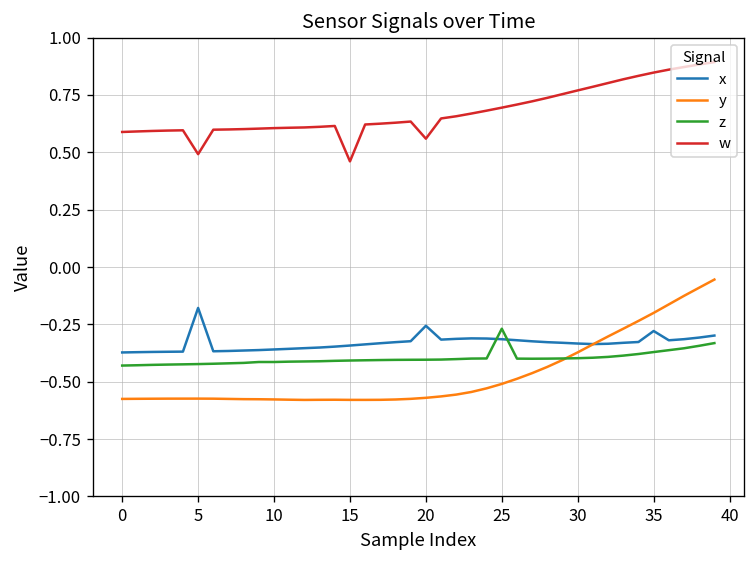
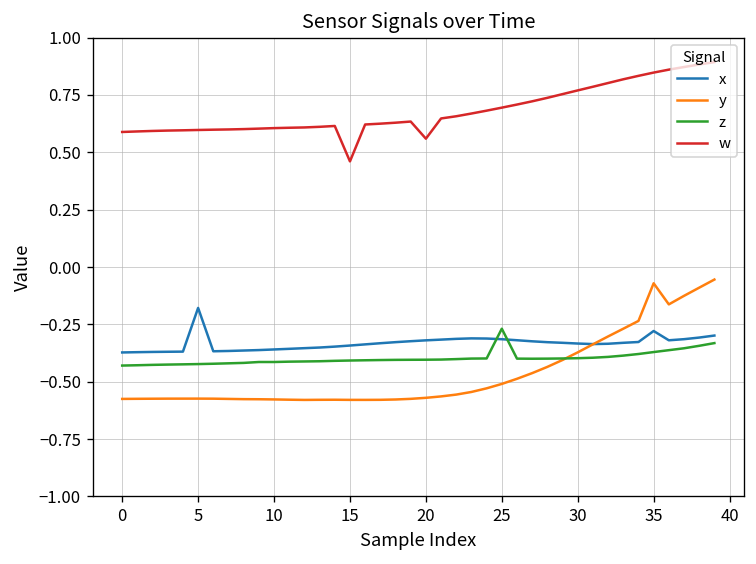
  {
    "x": {
      "0": -0.37,
      "5": -0.18,
      "10": -0.36,
      "15": -0.34,
-     "20": -0.26,
+     "20": -0.32,
      "25": -0.31,
      "30": -0.33,
      "35": -0.28
    },
    "y": {
      "0": -0.57,
      "5": -0.57,
      "10": -0.58,
      "15": -0.58,
      "20": -0.57,
      "25": -0.51,
      "30": -0.37,
-     "35": -0.20
+     "35": -0.07
    },
    "z": {
      "0": -0.43,
      "5": -0.42,
      "10": -0.41,
      "15": -0.41,
      "20": -0.40,
      "25": -0.27,
      "30": -0.40,
      "35": -0.37
    },
    "w": {
      "0": 0.59,
-     "5": 0.49,
+     "5": 0.60,
      "10": 0.61,
      "15": 0.46,
      "20": 0.56,
      "25": 0.69,
      "30": 0.77,
      "35": 0.85
    }
  }
